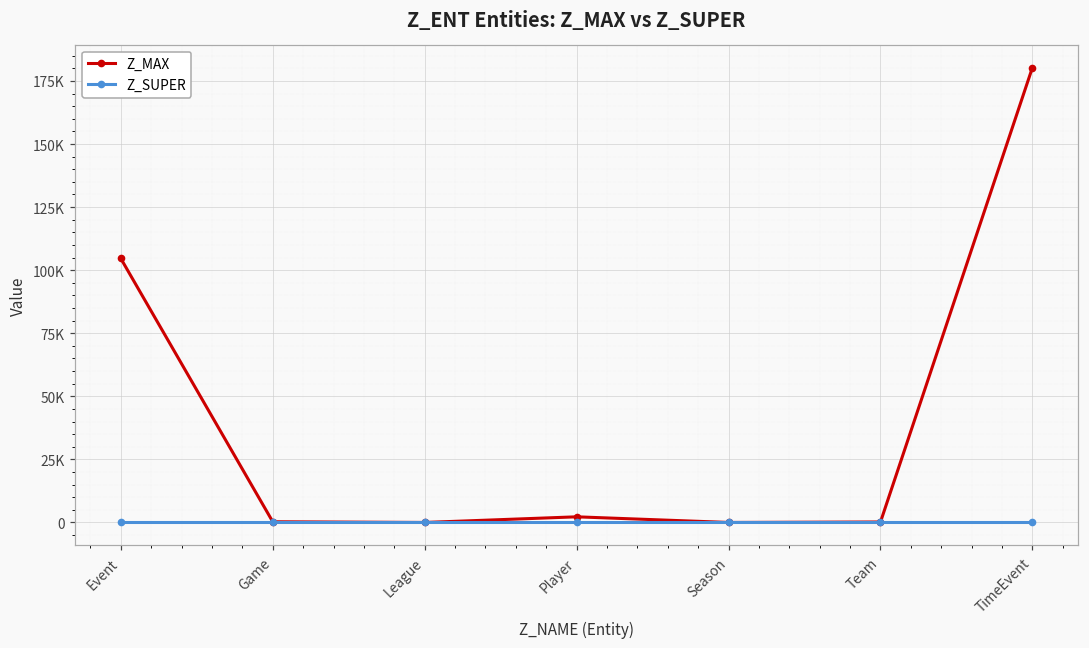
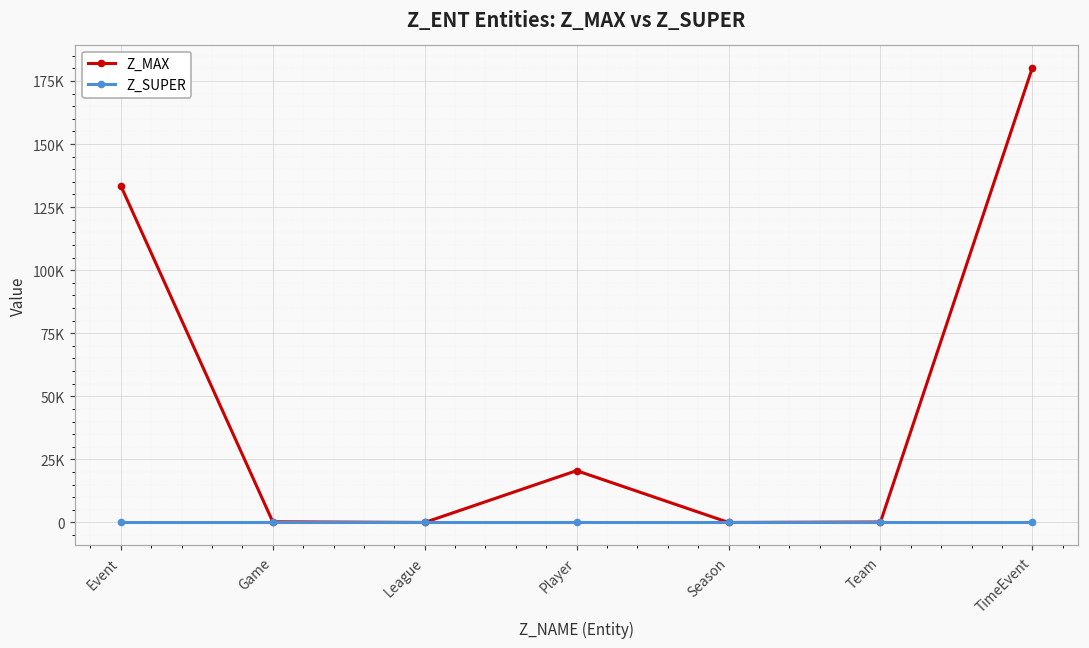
  {
    "Z_MAX": {
-     "Event": 105000,
-     "Player": 2000,
+     "Event": 133000,
+     "Player": 21000,
      "TimeEvent": 180000
    },
    "Z_SUPER": {
      "Event": 0,
      "Player": 0,
      "TimeEvent": 0
    }
  }
